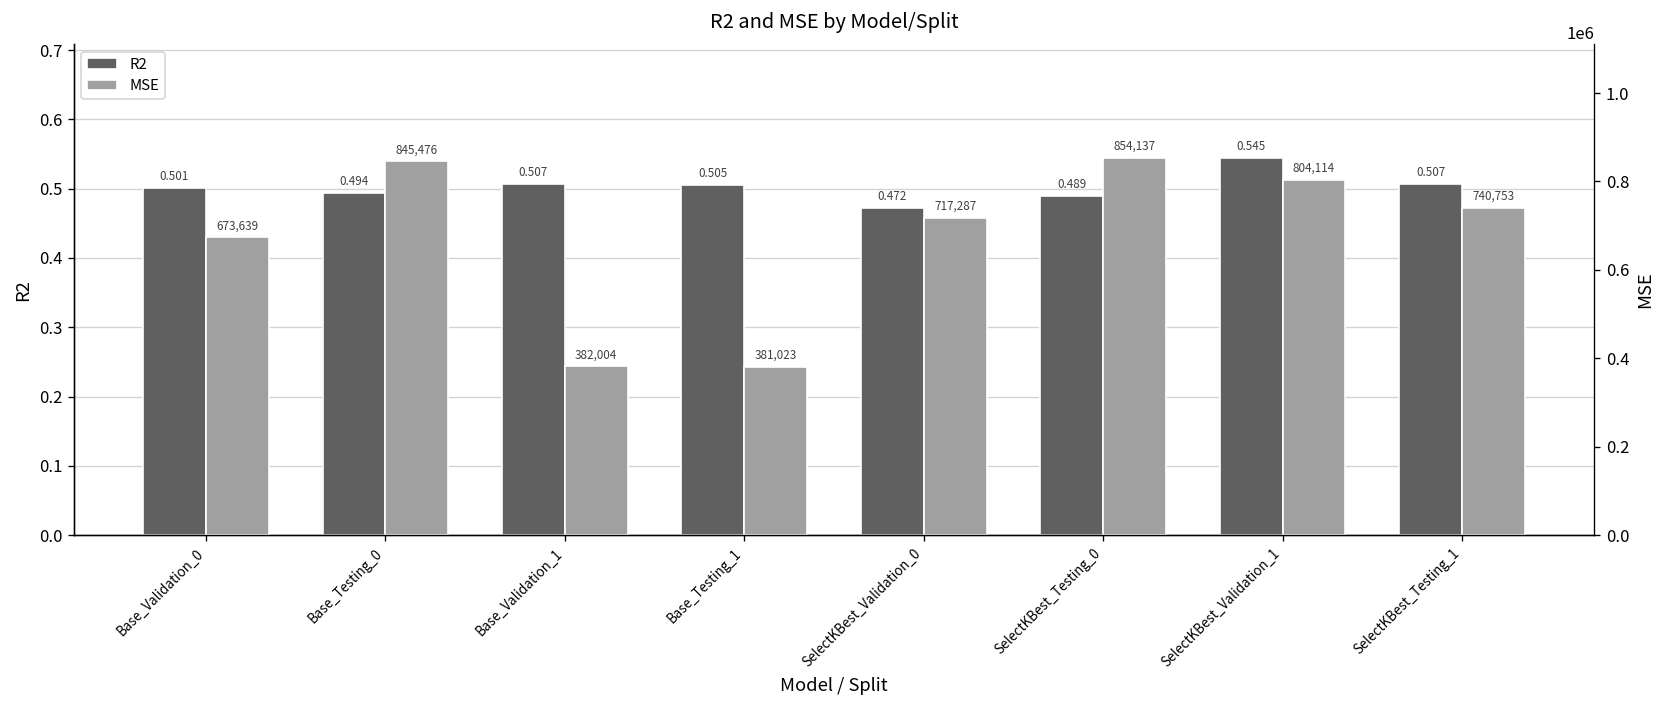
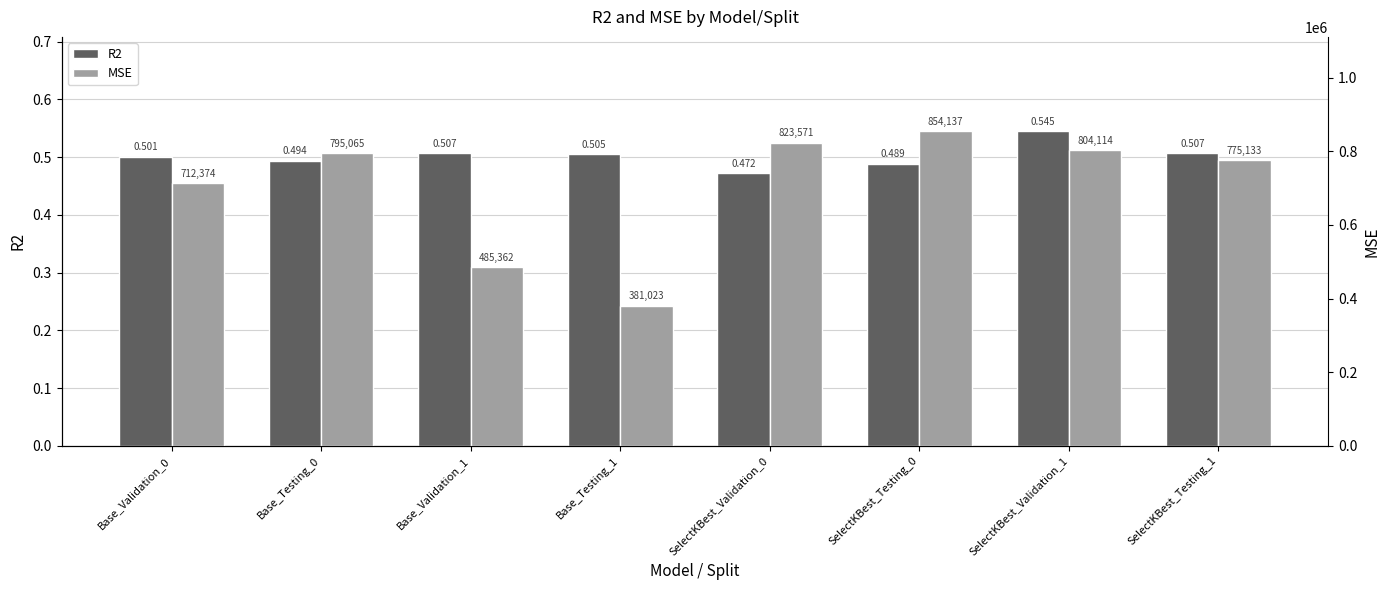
  {
    "R2": {
      "Base_Validation_0": "0.501",
      "Base_Testing_0": "0.494",
      "Base_Validation_1": "0.507",
      "Base_Testing_1": "0.505",
      "SelectKBest_Validation_0": "0.472",
      "SelectKBest_Testing_0": "0.489",
      "SelectKBest_Validation_1": "0.545",
      "SelectKBest_Testing_1": "0.507"
    },
    "MSE": {
-     "Base_Validation_0": "673,639",
-     "Base_Testing_0": "845,476",
-     "Base_Validation_1": "382,004",
+     "Base_Validation_0": "712,374",
+     "Base_Testing_0": "795,065",
+     "Base_Validation_1": "485,362",
      "Base_Testing_1": "381,023",
-     "SelectKBest_Validation_0": "717,287",
+     "SelectKBest_Validation_0": "823,571",
      "SelectKBest_Testing_0": "854,137",
      "SelectKBest_Validation_1": "804,114",
-     "SelectKBest_Testing_1": "740,753"
+     "SelectKBest_Testing_1": "775,133"
    }
  }
